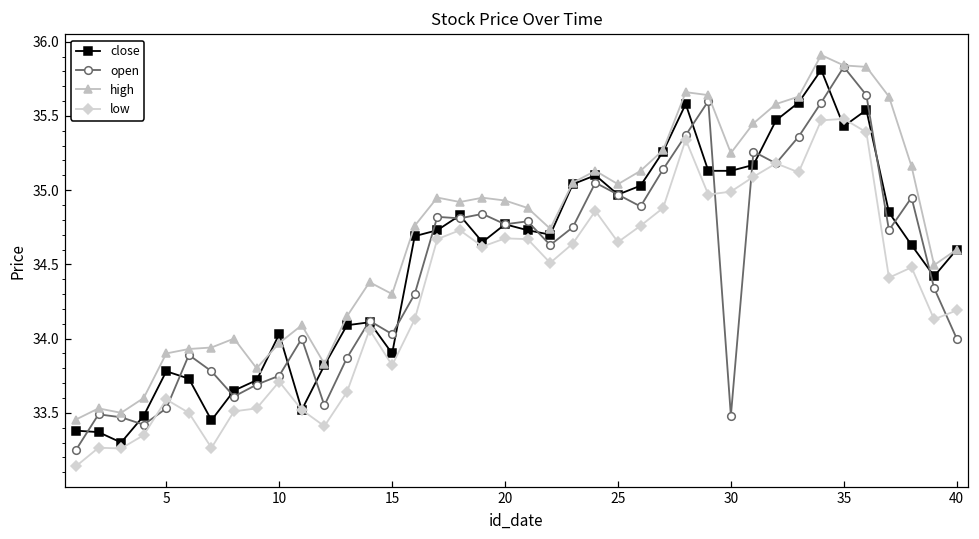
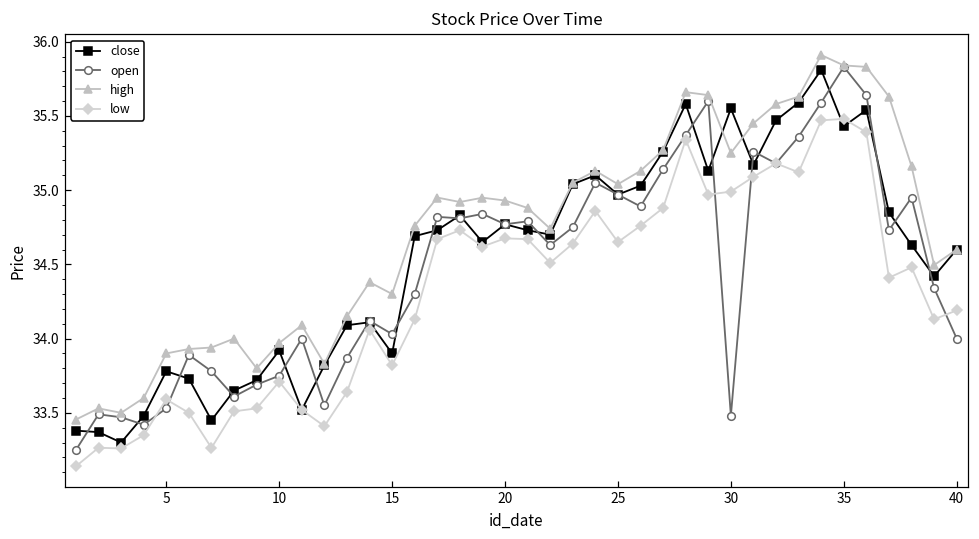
  {
    "close": {
      "5": 33.78,
-     "10": 34.03,
+     "10": 33.92,
      "15": 33.90,
-     "30": 35.13,
+     "30": 35.55,
      "35": 35.43
    },
    "open": {
      "5": 33.53,
      "10": 33.75,
      "15": 34.03,
      "30": 33.48,
      "40": 34.00
    }
  }
